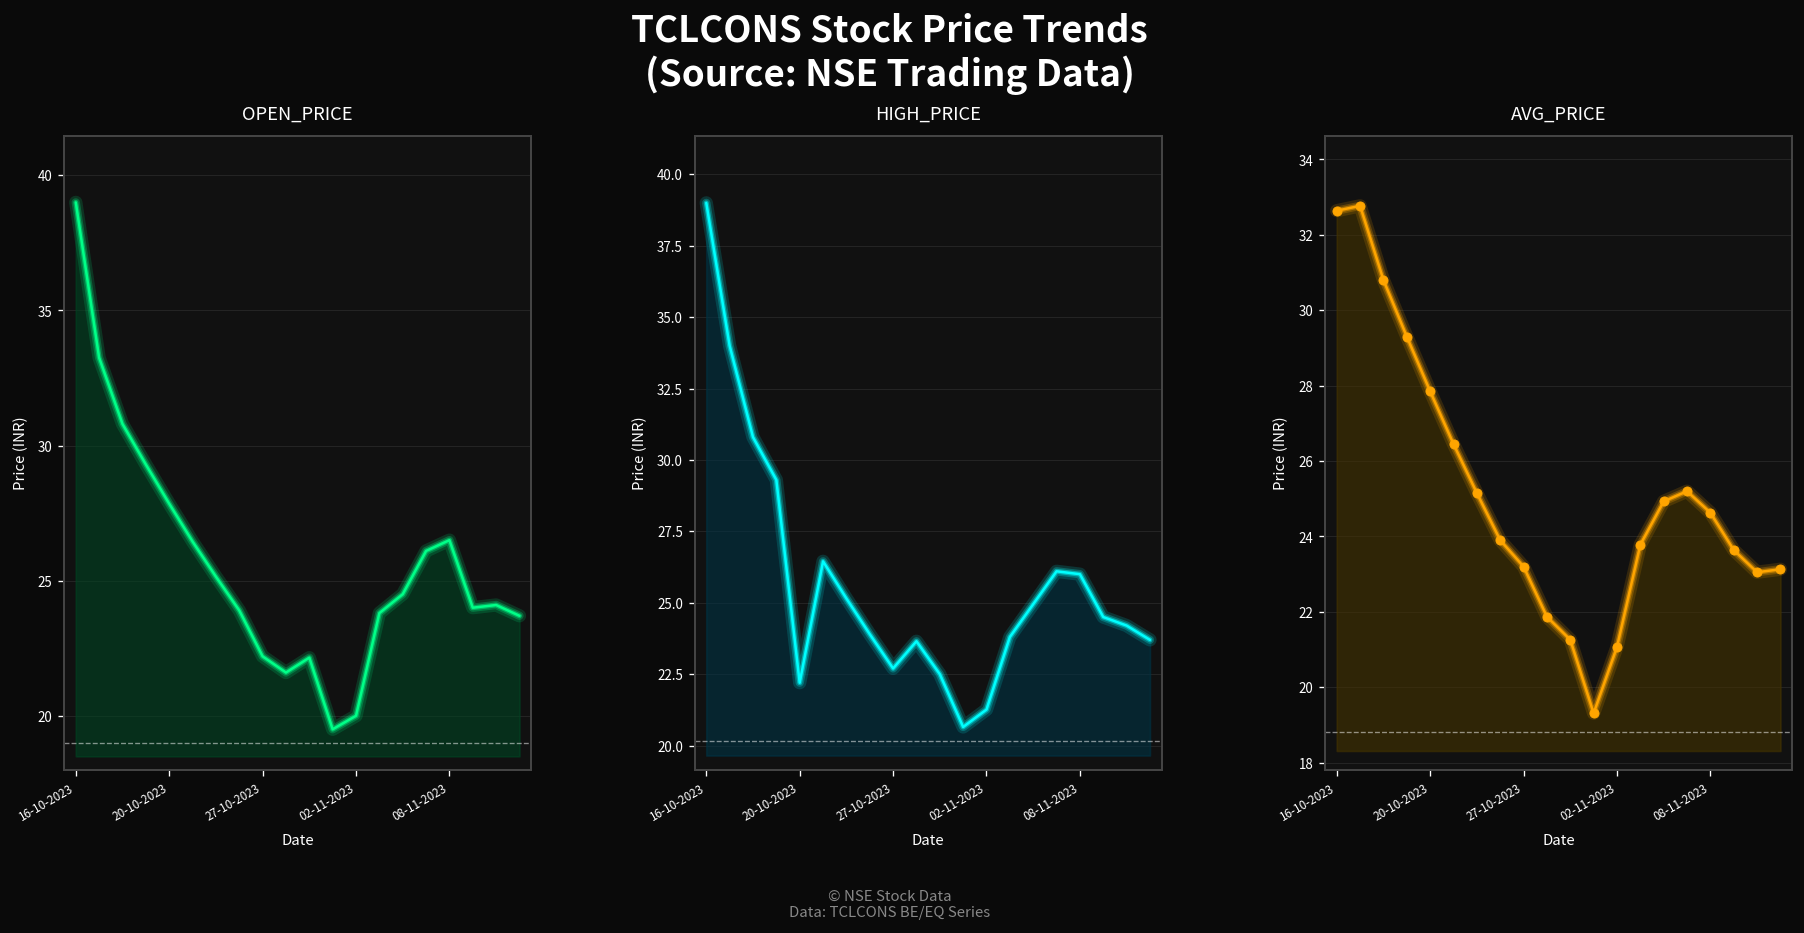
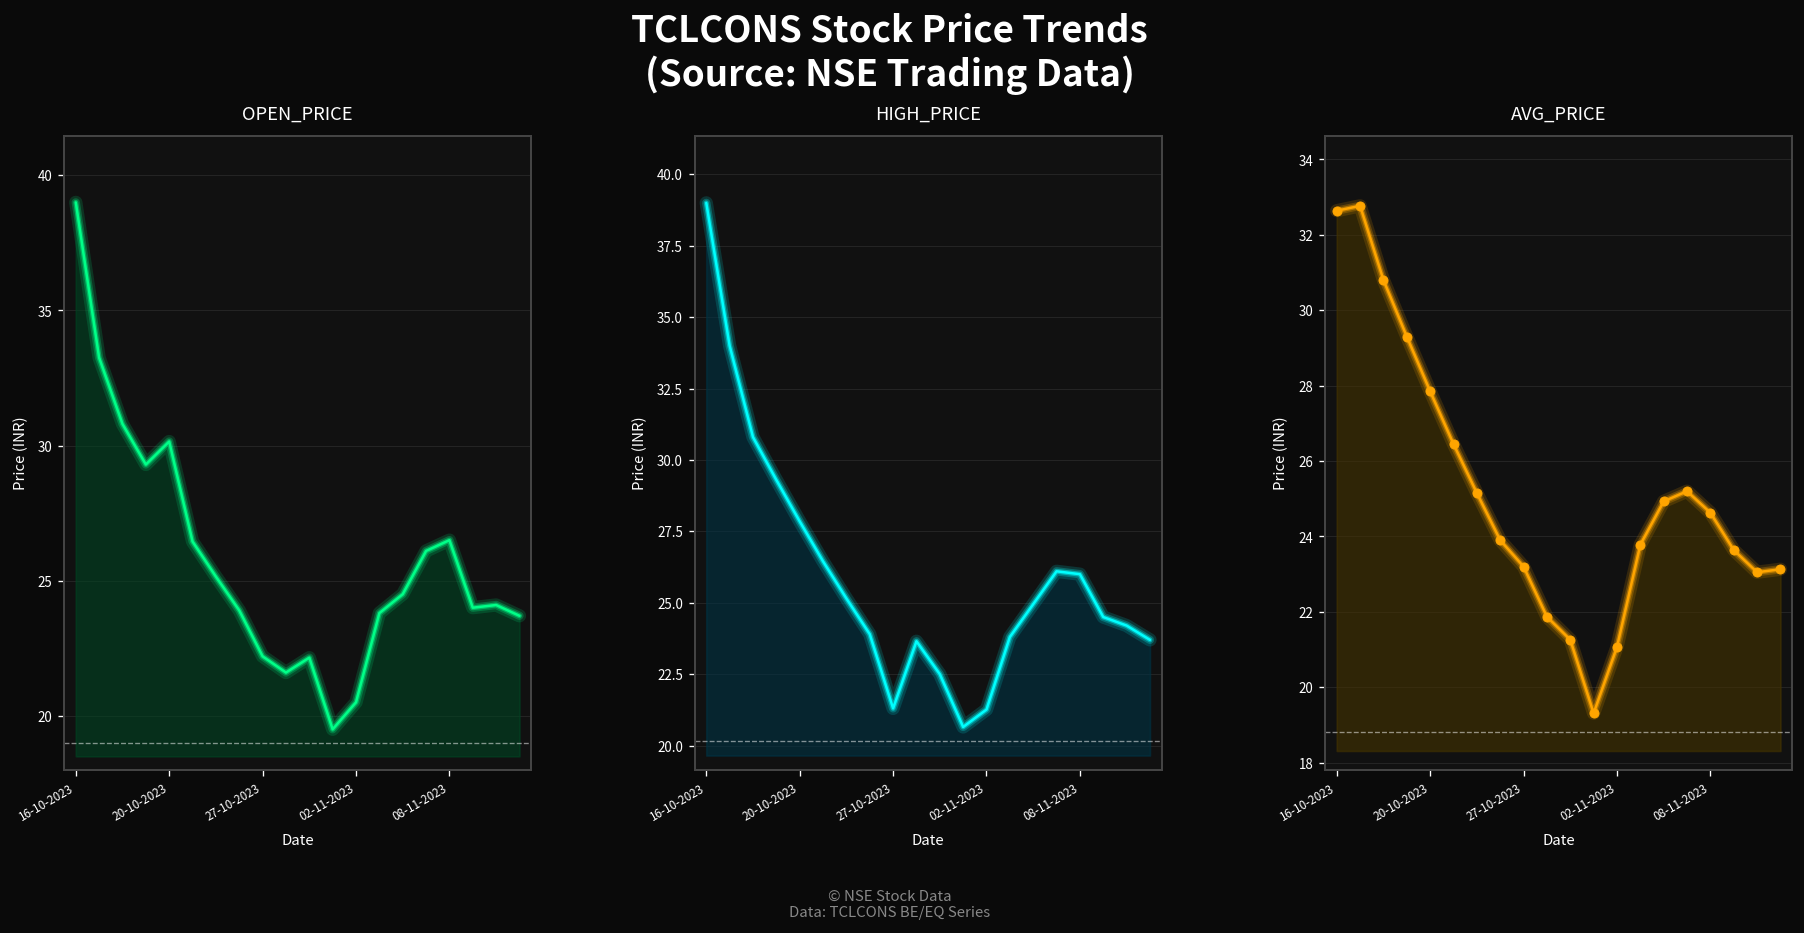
  {
    "OPEN_PRICE": {
      "16-10-2023": 39.0,
-     "20-10-2023": 27.9,
+     "20-10-2023": 30.2,
      "27-10-2023": 22.2,
-     "02-11-2023": 20.0,
+     "02-11-2023": 20.5,
      "08-11-2023": 26.5
    },
    "HIGH_PRICE": {
      "16-10-2023": 39.0,
-     "20-10-2023": 22.2,
-     "27-10-2023": 22.7,
+     "20-10-2023": 27.9,
+     "27-10-2023": 21.3,
      "02-11-2023": 21.3,
      "08-11-2023": 26.0
    },
    "AVG_PRICE": {
      "16-10-2023": 32.6,
      "20-10-2023": 27.9,
      "27-10-2023": 23.2,
      "02-11-2023": 21.1,
      "08-11-2023": 24.6
    }
  }
